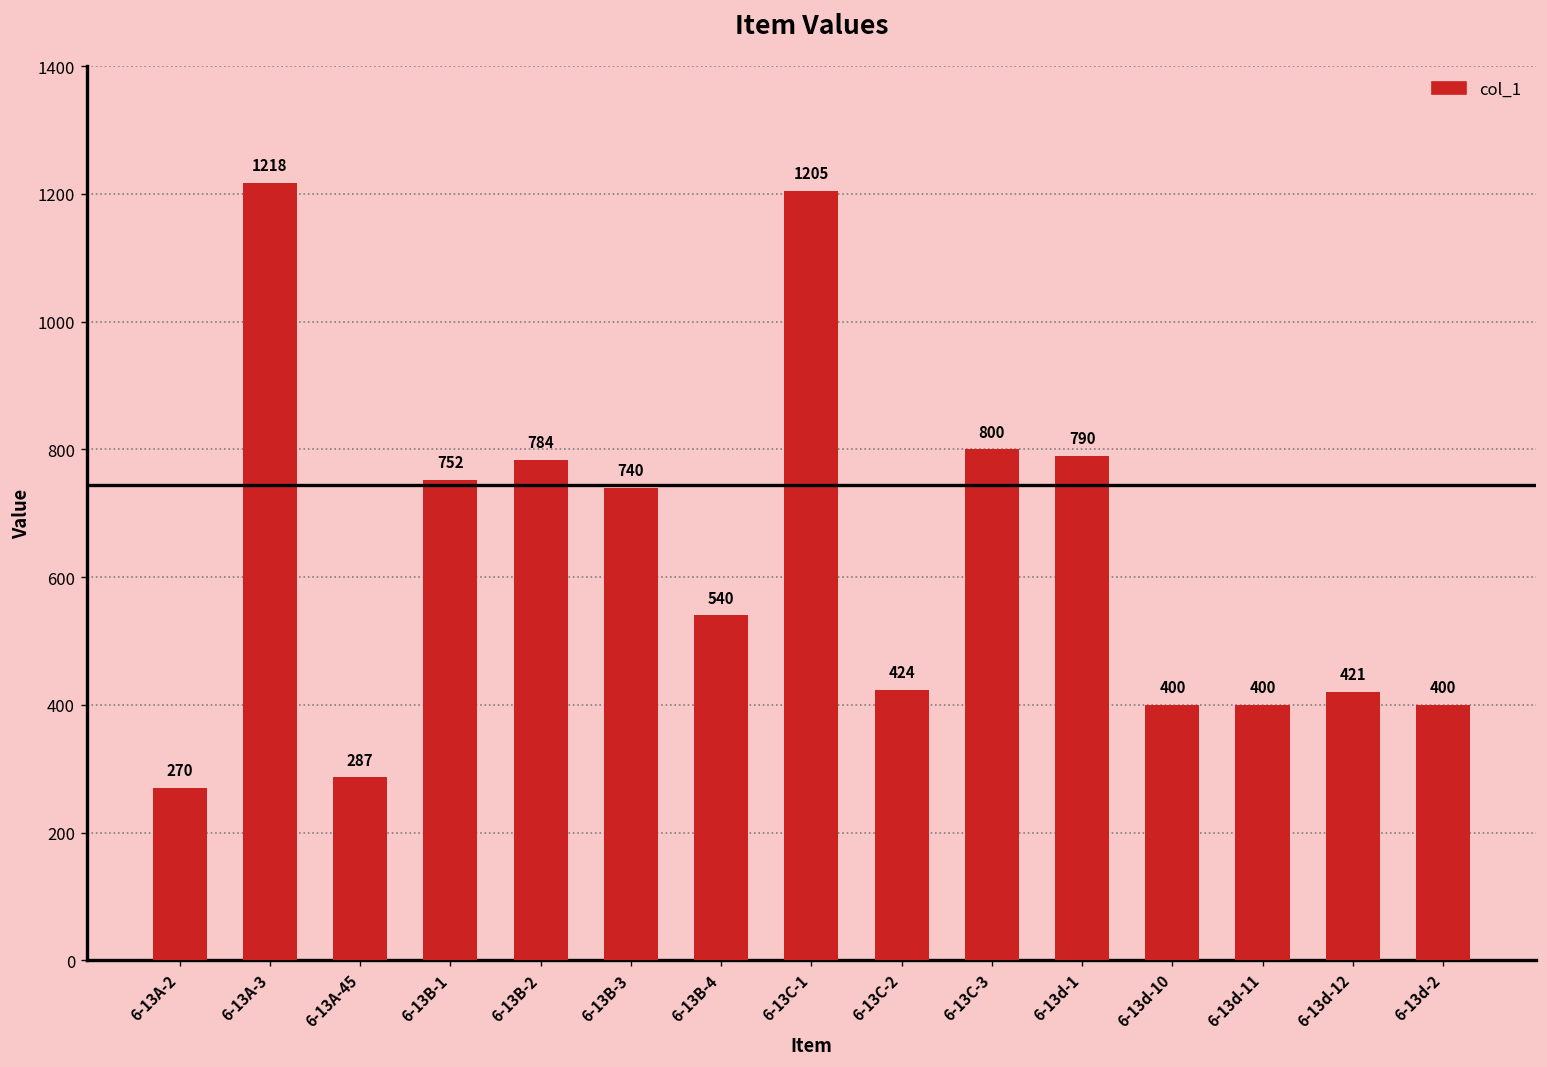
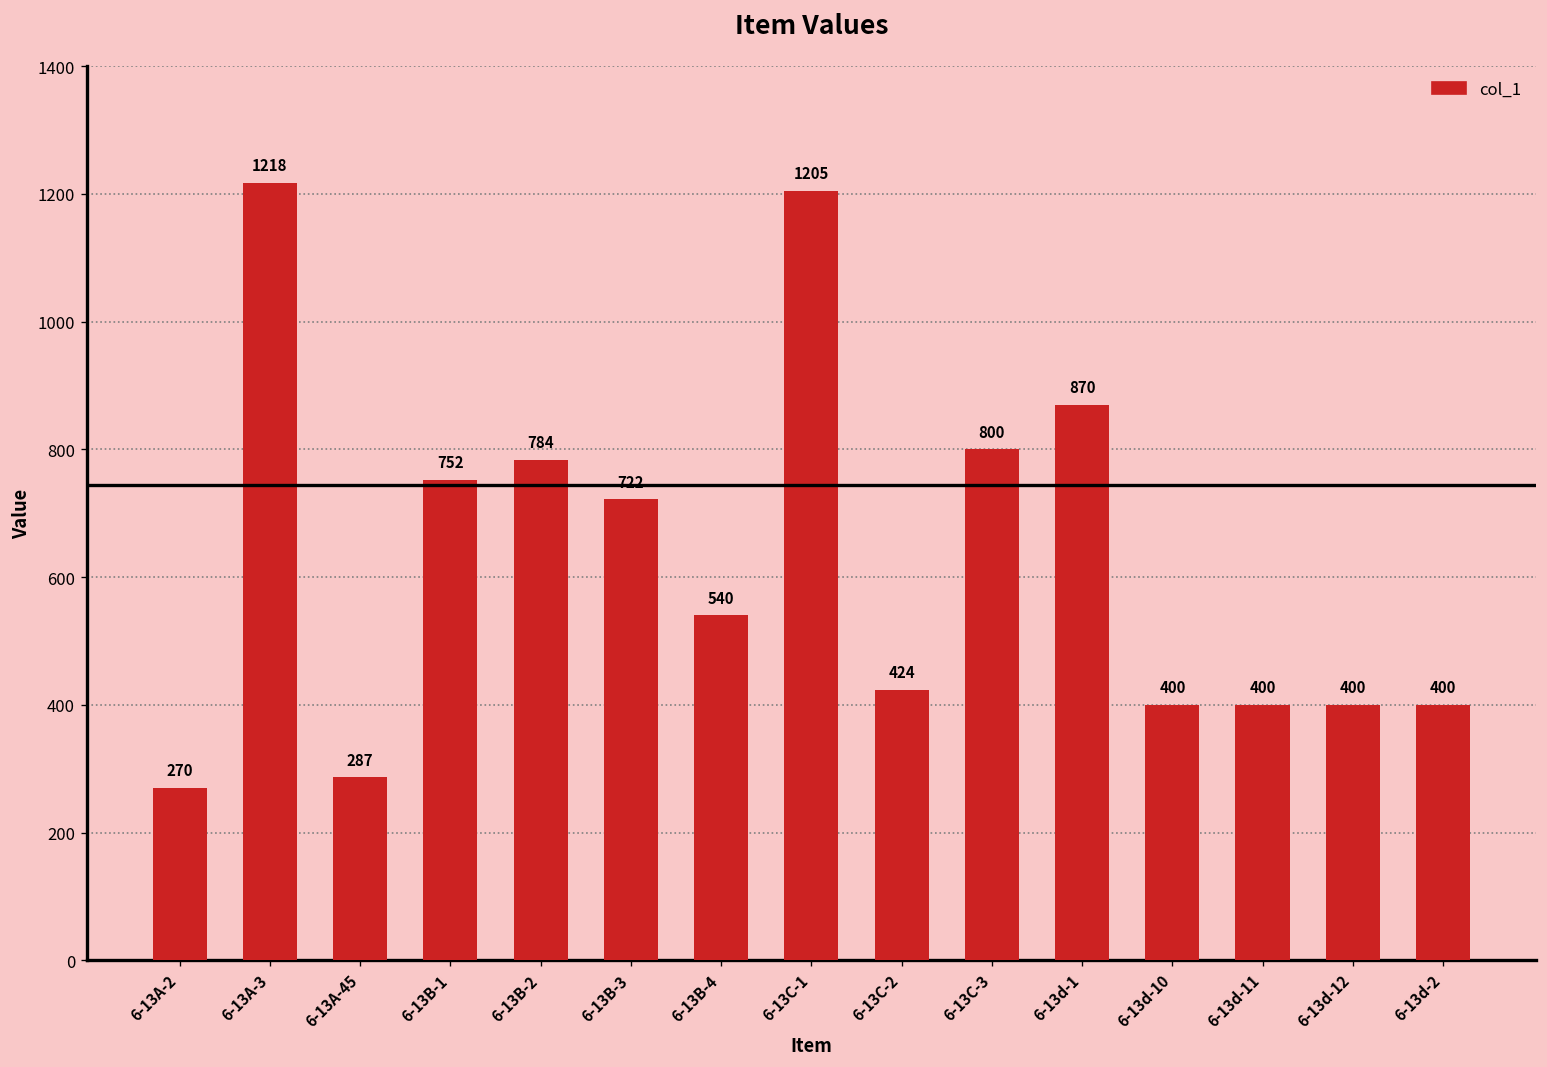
  {
    "6-13A-2": 270,
    "6-13A-3": 1218,
    "6-13A-45": 287,
    "6-13B-1": 752,
    "6-13B-2": 784,
-   "6-13B-3": 740,
+   "6-13B-3": 722,
    "6-13B-4": 540,
    "6-13C-1": 1205,
    "6-13C-2": 424,
    "6-13C-3": 800,
-   "6-13d-1": 790,
+   "6-13d-1": 870,
    "6-13d-10": 400,
    "6-13d-11": 400,
-   "6-13d-12": 421,
+   "6-13d-12": 400,
    "6-13d-2": 400
  }
